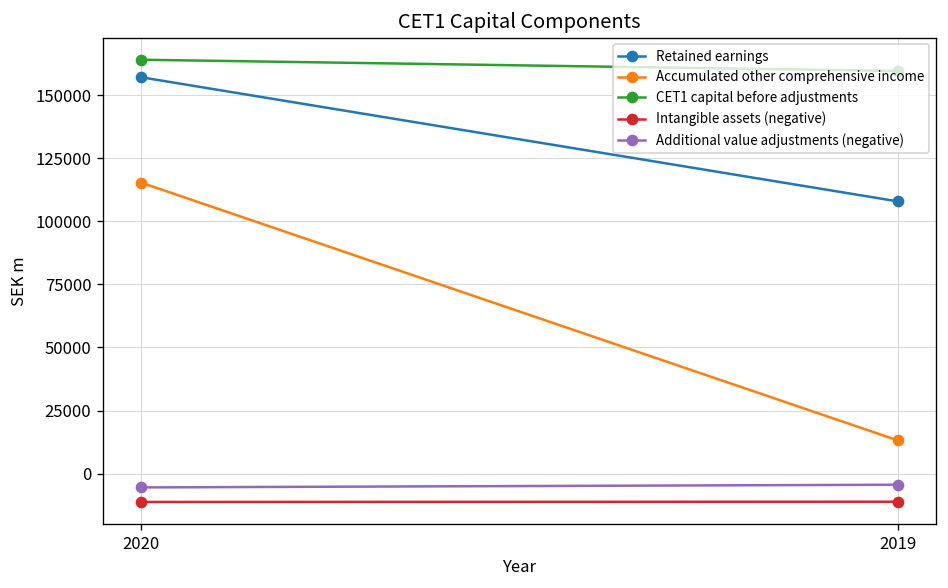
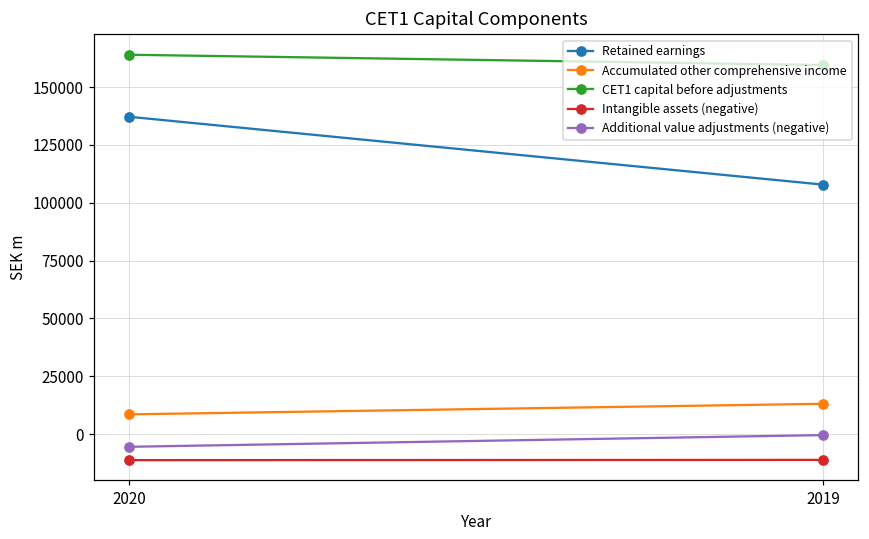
  {
    "Retained earnings": {
-     "2020": 157000,
+     "2020": 137000,
      "2019": 108000
    },
    "Accumulated other comprehensive income": {
-     "2020": 115000,
+     "2020": 9000,
      "2019": 13000
    },
    "CET1 capital before adjustments": {
      "2020": 164000
    },
    "Intangible assets (negative)": {
      "2020": -11000,
      "2019": -11000
    },
    "Additional value adjustments (negative)": {
      "2020": -5000,
-     "2019": -4000
+     "2019": 0
    }
  }
